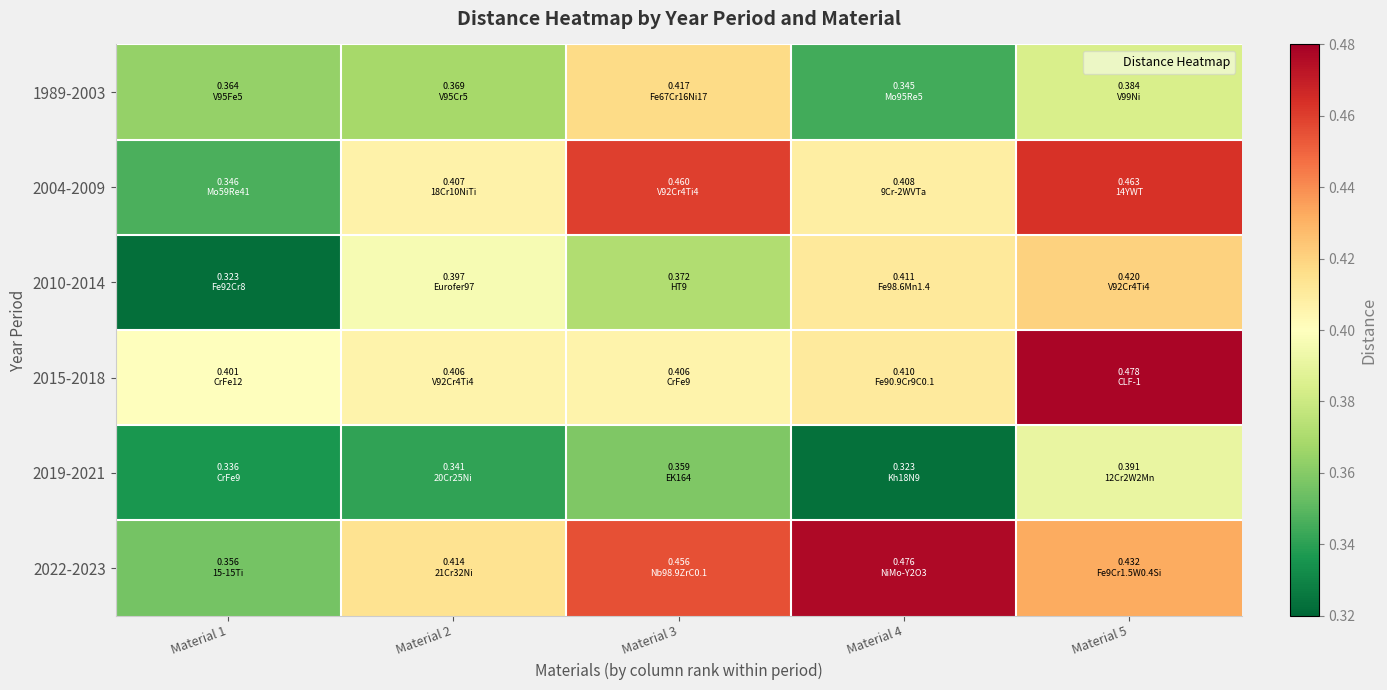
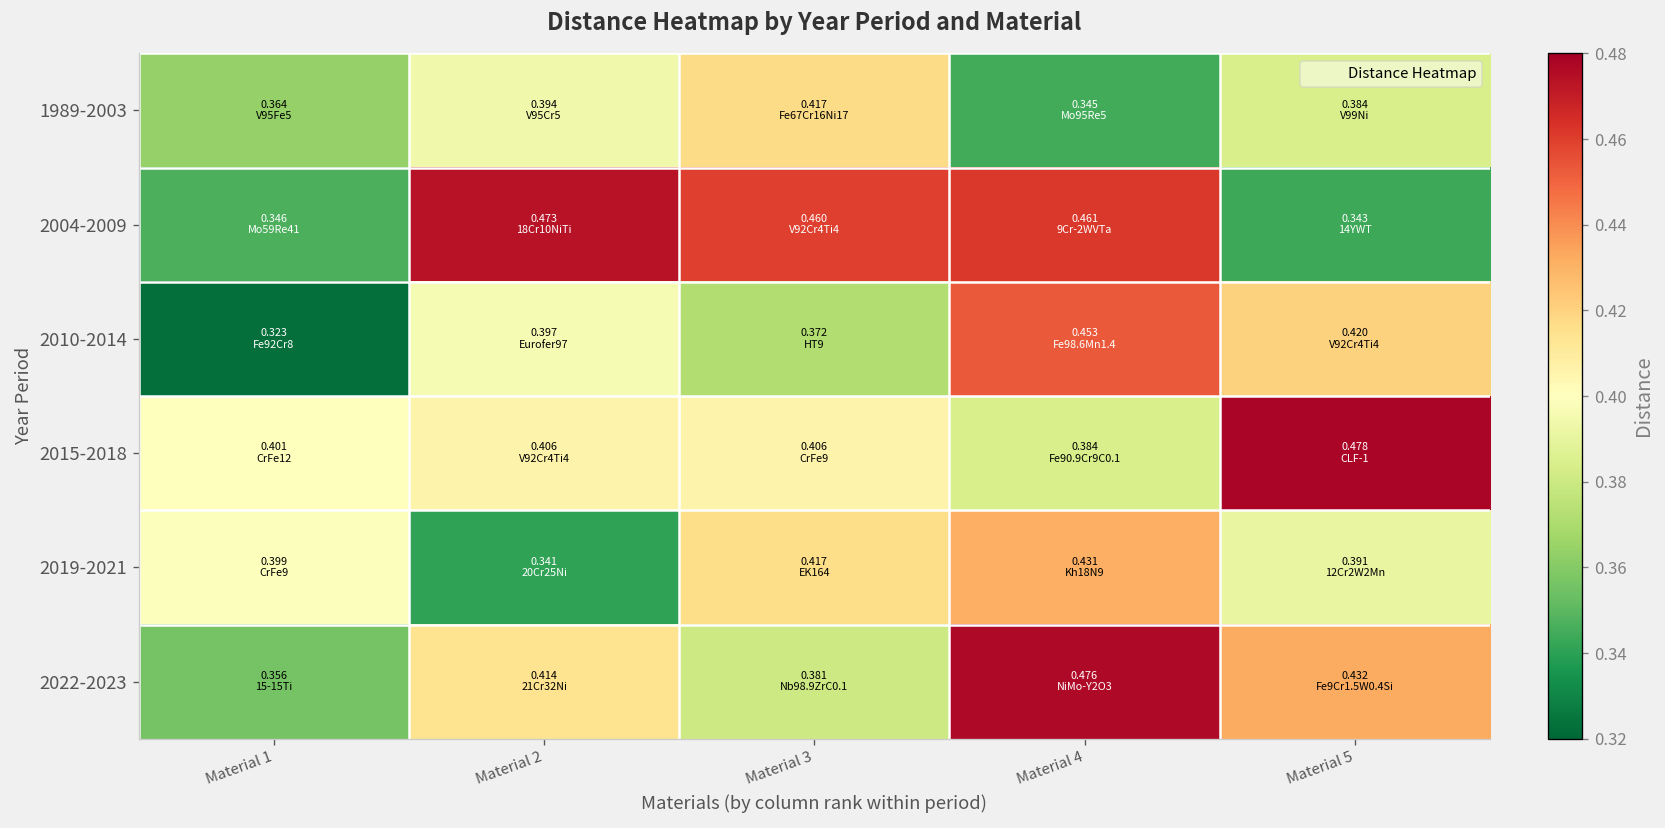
  {
    "1989-2003": {
      "Material 1": 0.364,
-     "Material 2": 0.369,
+     "Material 2": 0.394,
      "Material 3": 0.417,
      "Material 4": 0.345,
      "Material 5": 0.384
    },
    "2004-2009": {
      "Material 1": 0.346,
-     "Material 2": 0.407,
+     "Material 2": 0.473,
      "Material 3": 0.460,
-     "Material 4": 0.408,
-     "Material 5": 0.463
+     "Material 4": 0.461,
+     "Material 5": 0.343
    },
    "2010-2014": {
      "Material 1": 0.323,
      "Material 2": 0.397,
      "Material 3": 0.372,
-     "Material 4": 0.411,
+     "Material 4": 0.453,
      "Material 5": 0.420
    },
    "2015-2018": {
      "Material 1": 0.401,
      "Material 2": 0.406,
      "Material 3": 0.406,
-     "Material 4": 0.410,
+     "Material 4": 0.384,
      "Material 5": 0.478
    },
    "2019-2021": {
-     "Material 1": 0.336,
-     "Material 3": 0.359,
-     "Material 4": 0.323
+     "Material 1": 0.399,
+     "Material 3": 0.417,
+     "Material 4": 0.431
    },
    "2022-2023": {
-     "Material 3": 0.456,
+     "Material 3": 0.381,
      "Material 4": 0.476,
      "Material 5": 0.432
    }
  }
